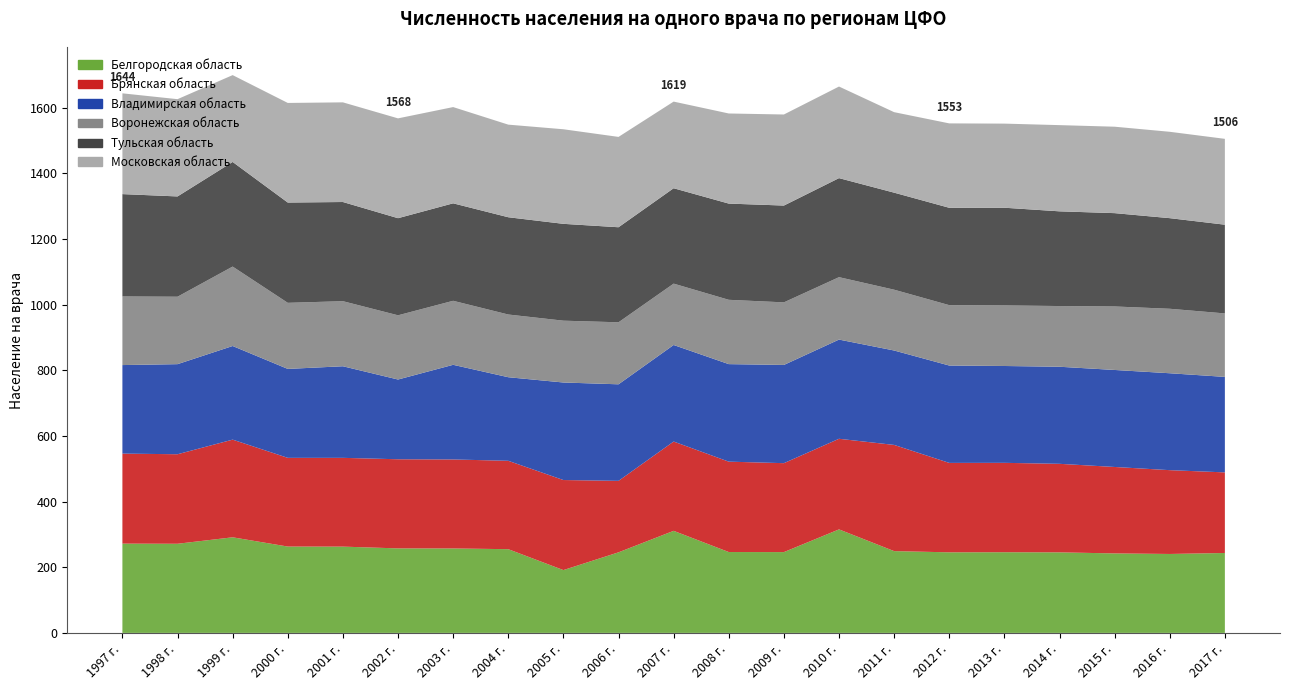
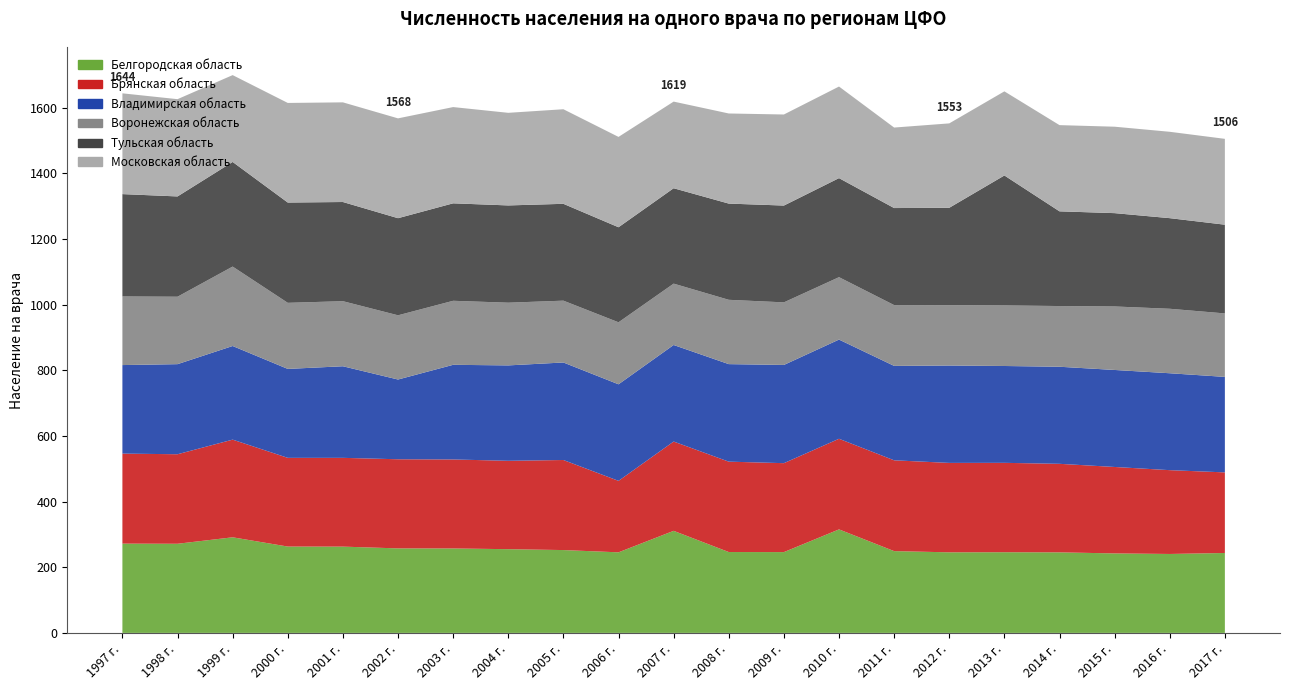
  {
    "Белгородская область": {
      "1997 г.": 270,
      "1998 г.": 270,
      "1999 г.": 290,
      "2000 г.": 260,
      "2001 г.": 260,
      "2002 г.": 260,
      "2003 г.": 260,
      "2004 г.": 260,
-     "2005 г.": 190,
+     "2005 г.": 250,
      "2006 г.": 250,
      "2007 г.": 310,
      "2008 г.": 250,
      "2009 г.": 250,
      "2010 г.": 320,
      "2011 г.": 250,
      "2012 г.": 250,
      "2013 г.": 250,
      "2014 г.": 250,
      "2015 г.": 240,
      "2016 г.": 240,
      "2017 г.": 240
    },
    "Брянская область": {
      "1997 г.": 270,
      "1998 г.": 270,
      "1999 г.": 300,
      "2000 г.": 270,
      "2001 г.": 270,
      "2002 г.": 270,
      "2003 г.": 270,
      "2004 г.": 270,
      "2005 г.": 270,
      "2006 г.": 220,
      "2007 г.": 270,
      "2008 г.": 280,
      "2009 г.": 270,
      "2010 г.": 280,
-     "2011 г.": 320,
+     "2011 г.": 280,
      "2012 г.": 270,
      "2013 г.": 270,
      "2014 г.": 270,
      "2015 г.": 260,
      "2016 г.": 260,
      "2017 г.": 250
    },
    "Владимирская область": {
      "1997 г.": 270,
      "1998 г.": 270,
      "1999 г.": 290,
      "2000 г.": 270,
      "2001 г.": 280,
      "2002 г.": 240,
      "2003 г.": 290,
-     "2004 г.": 250,
+     "2004 г.": 290,
      "2005 г.": 300,
      "2006 г.": 290,
      "2007 г.": 290,
      "2008 г.": 300,
      "2009 г.": 300,
      "2010 г.": 300,
      "2011 г.": 290,
      "2012 г.": 300,
      "2013 г.": 300,
      "2014 г.": 300,
      "2015 г.": 300,
      "2016 г.": 300,
      "2017 г.": 290
    },
    "Тульская область": {
      "1997 г.": 310,
      "1998 г.": 310,
      "1999 г.": 320,
      "2000 г.": 310,
      "2001 г.": 300,
      "2002 г.": 300,
      "2003 г.": 300,
      "2004 г.": 300,
      "2005 г.": 300,
      "2006 г.": 290,
      "2007 г.": 290,
      "2008 г.": 290,
      "2009 г.": 300,
      "2010 г.": 300,
      "2011 г.": 300,
      "2012 г.": 300,
-     "2013 г.": 300,
+     "2013 г.": 400,
      "2014 г.": 290,
      "2015 г.": 280,
      "2016 г.": 280,
      "2017 г.": 270
    }
  }
